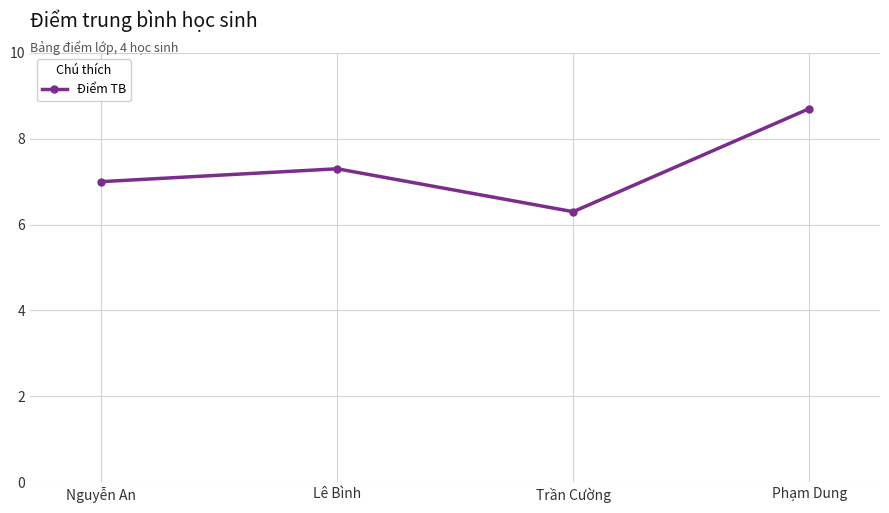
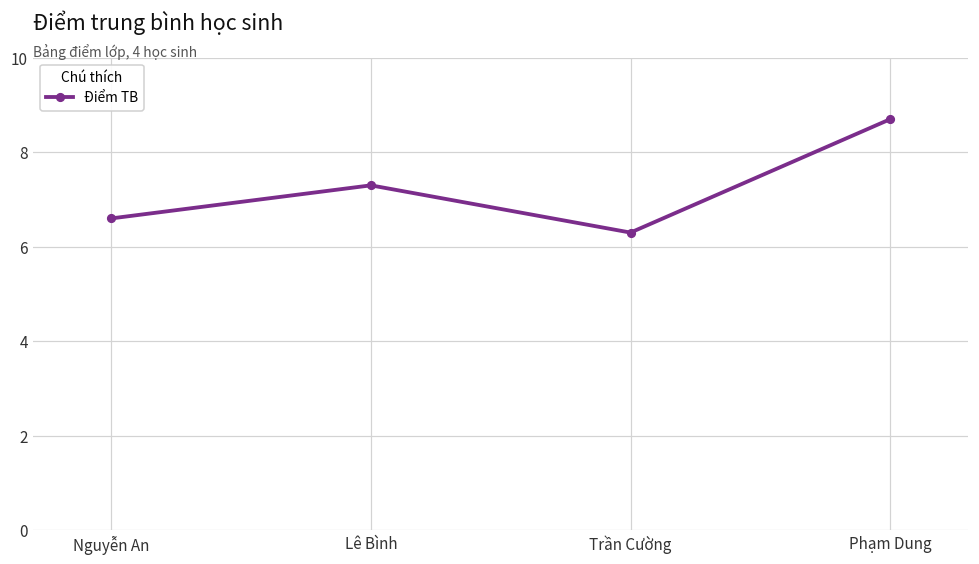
  {
-   "Nguyễn An": 7.0,
+   "Nguyễn An": 6.6,
    "Lê Bình": 7.3,
    "Trần Cường": 6.3,
    "Phạm Dung": 8.7
  }
